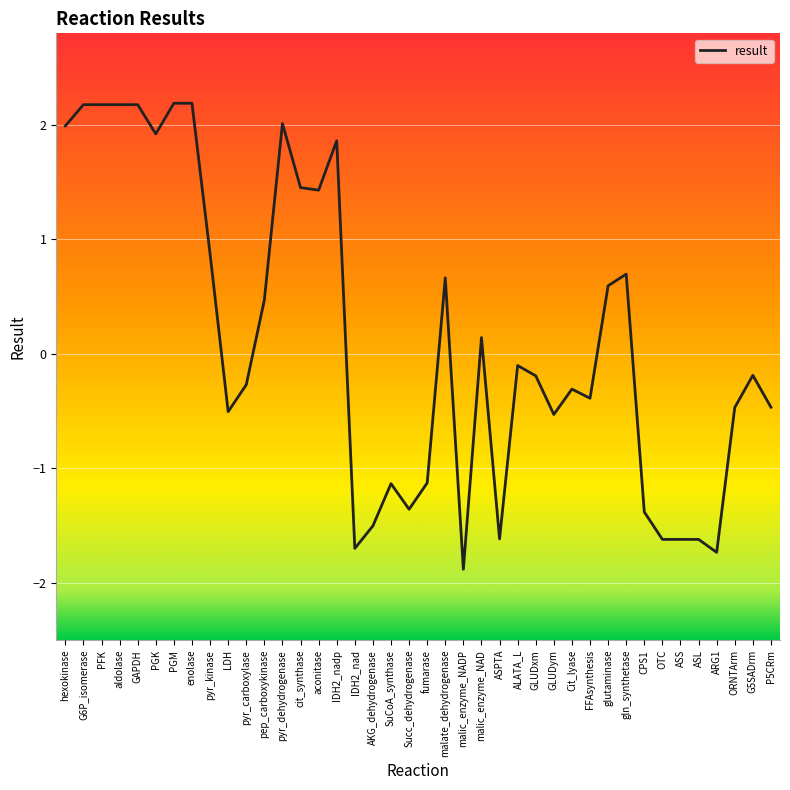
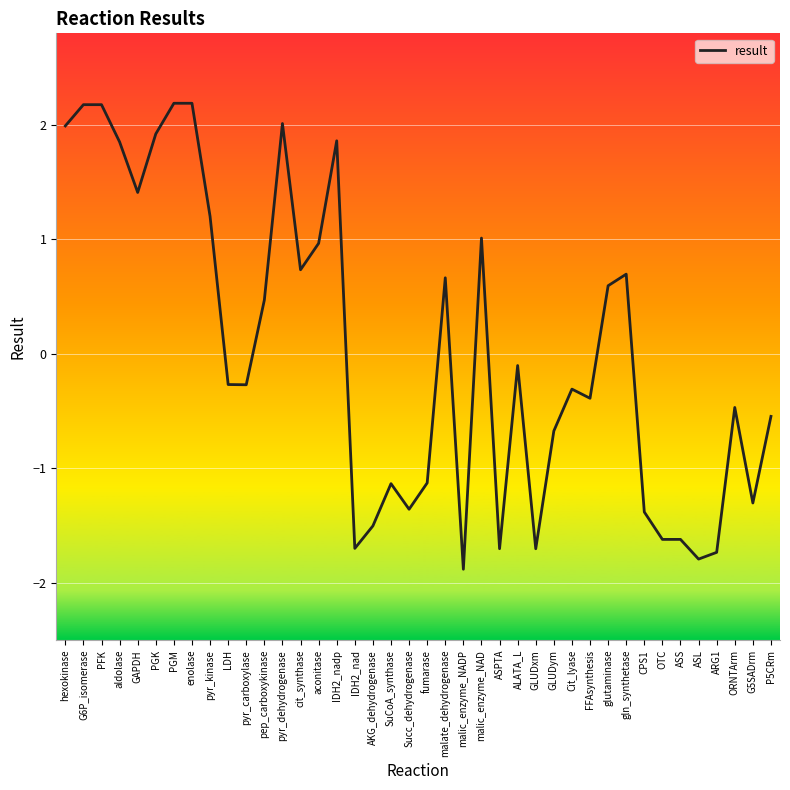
  {
    "hexokinase": 1.99,
    "G6P_isomerase": 2.18,
    "PFK": 2.18,
-   "aldolase": 2.18,
-   "GAPDH": 2.18,
+   "aldolase": 1.85,
+   "GAPDH": 1.41,
    "PGK": 1.92,
    "PGM": 2.19,
    "enolase": 2.19,
-   "pyr_kinase": 0.87,
-   "LDH": -0.50,
+   "pyr_kinase": 1.20,
+   "LDH": -0.27,
    "pyr_carboxylase": -0.27,
    "pep_carboxykinase": 0.47,
    "pyr_dehydrogenase": 2.01,
-   "cit_synthase": 1.45,
-   "aconitase": 1.43,
+   "cit_synthase": 0.74,
+   "aconitase": 0.97,
    "IDH2_nadp": 1.86,
    "IDH2_nad": -1.70,
    "AKG_dehydrogenase": -1.50,
    "SuCoA_synthase": -1.13,
    "Succ_dehydrogenase": -1.36,
    "fumarase": -1.13,
    "malate_dehydrogenase": 0.67,
    "malic_enzyme_NADP": -1.88,
-   "malic_enzyme_NAD": 0.14,
-   "ASPTA": -1.62,
+   "malic_enzyme_NAD": 1.01,
+   "ASPTA": -1.70,
    "ALATA_L": -0.10,
-   "GLUDxm": -0.19,
-   "GLUDym": -0.53,
+   "GLUDxm": -1.70,
+   "GLUDym": -0.67,
    "Cit_lyase": -0.31,
    "FFAsynthesis": -0.39,
    "glutaminase": 0.60,
    "gln_synthetase": 0.70,
    "CPS1": -1.38,
    "OTC": -1.62,
    "ASS": -1.62,
-   "ASL": -1.62,
+   "ASL": -1.79,
    "ARG1": -1.73,
    "ORNTArm": -0.47,
-   "G5SADrm": -0.19,
-   "P5CRm": -0.47
+   "G5SADrm": -1.30,
+   "P5CRm": -0.55
  }
